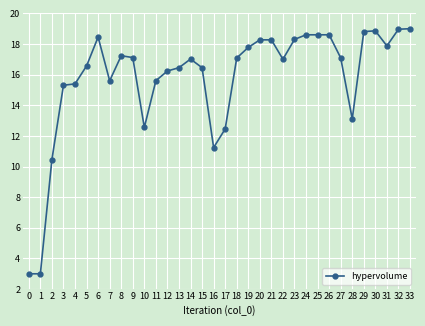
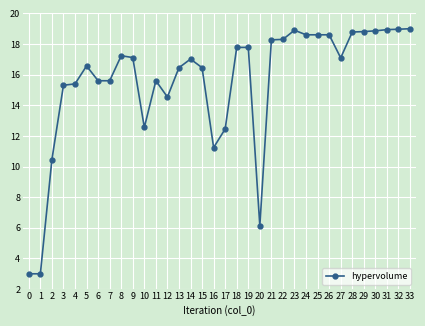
  {
    "0": 3.0,
    "1": 3.0,
    "2": 10.5,
    "3": 15.3,
    "4": 15.4,
    "5": 16.6,
-   "6": 18.5,
+   "6": 15.6,
    "7": 15.6,
    "8": 17.2,
    "9": 17.1,
    "10": 12.6,
    "11": 15.6,
-   "12": 16.2,
+   "12": 14.5,
    "13": 16.5,
    "14": 17.0,
    "15": 16.5,
    "16": 11.2,
    "17": 12.5,
-   "18": 17.1,
+   "18": 17.8,
    "19": 17.8,
-   "20": 18.3,
+   "20": 6.1,
    "21": 18.3,
-   "22": 17.0,
-   "23": 18.3,
+   "22": 18.3,
+   "23": 18.9,
    "24": 18.6,
    "25": 18.6,
    "26": 18.6,
    "27": 17.1,
-   "28": 13.1,
+   "28": 18.8,
    "29": 18.8,
    "30": 18.9,
-   "31": 17.9,
+   "31": 18.9,
    "32": 19.0,
    "33": 19.0
  }
